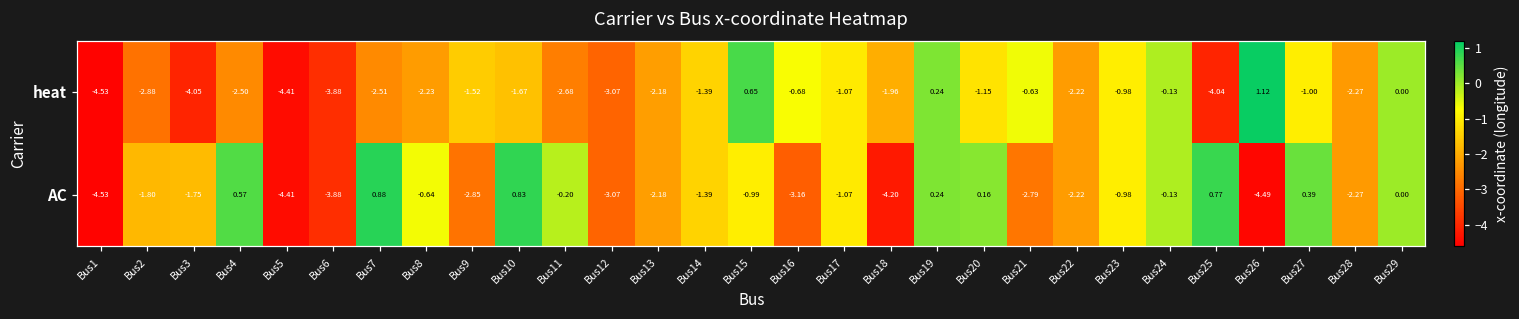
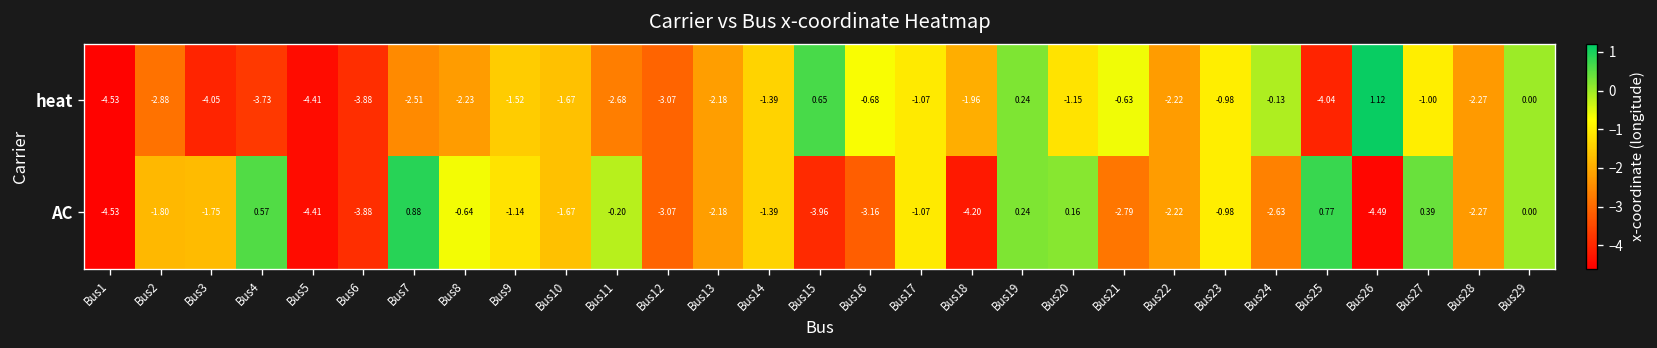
  {
    "heat": {
      "Bus1": -4.53,
      "Bus2": -2.88,
      "Bus3": -4.05,
-     "Bus4": -2.50,
+     "Bus4": -3.73,
      "Bus5": -4.41,
      "Bus6": -3.88,
      "Bus7": -2.51,
      "Bus8": -2.23,
      "Bus9": -1.52,
      "Bus10": -1.67,
      "Bus11": -2.68,
      "Bus12": -3.07,
      "Bus13": -2.18,
      "Bus14": -1.39,
      "Bus15": 0.65,
      "Bus16": -0.68,
      "Bus17": -1.07,
      "Bus18": -1.96,
      "Bus19": 0.24,
      "Bus20": -1.15,
      "Bus21": -0.63,
      "Bus22": -2.22,
      "Bus23": -0.98,
      "Bus24": -0.13,
      "Bus25": -4.04,
      "Bus26": 1.12,
      "Bus27": -1.00,
      "Bus28": -2.27,
      "Bus29": 0.00
    },
    "AC": {
      "Bus1": -4.53,
      "Bus2": -1.80,
      "Bus3": -1.75,
      "Bus4": 0.57,
      "Bus5": -4.41,
      "Bus6": -3.88,
      "Bus7": 0.88,
      "Bus8": -0.64,
-     "Bus9": -2.85,
-     "Bus10": 0.83,
+     "Bus9": -1.14,
+     "Bus10": -1.67,
      "Bus11": -0.20,
      "Bus12": -3.07,
      "Bus13": -2.18,
      "Bus14": -1.39,
-     "Bus15": -0.99,
+     "Bus15": -3.96,
      "Bus16": -3.16,
      "Bus17": -1.07,
      "Bus18": -4.20,
      "Bus19": 0.24,
      "Bus20": 0.16,
      "Bus21": -2.79,
      "Bus22": -2.22,
      "Bus23": -0.98,
-     "Bus24": -0.13,
+     "Bus24": -2.63,
      "Bus25": 0.77,
      "Bus26": -4.49,
      "Bus27": 0.39,
      "Bus28": -2.27,
      "Bus29": 0.00
    }
  }
